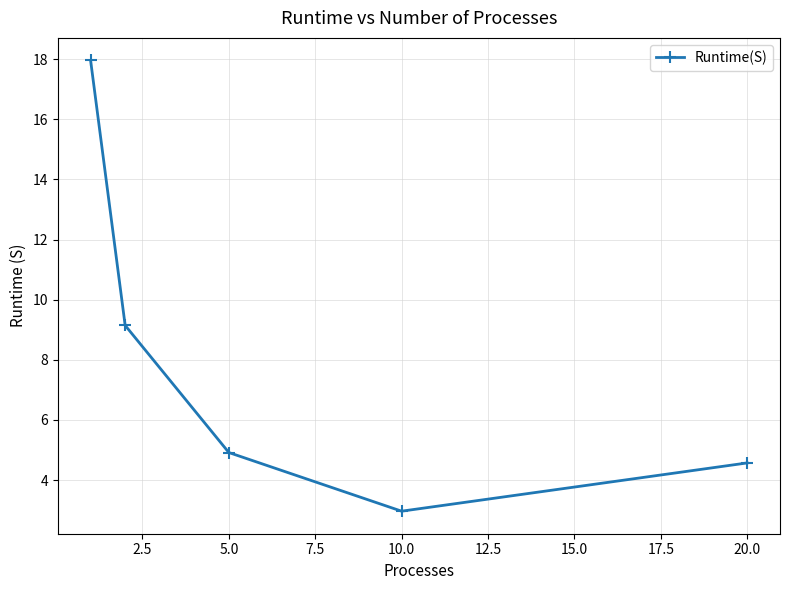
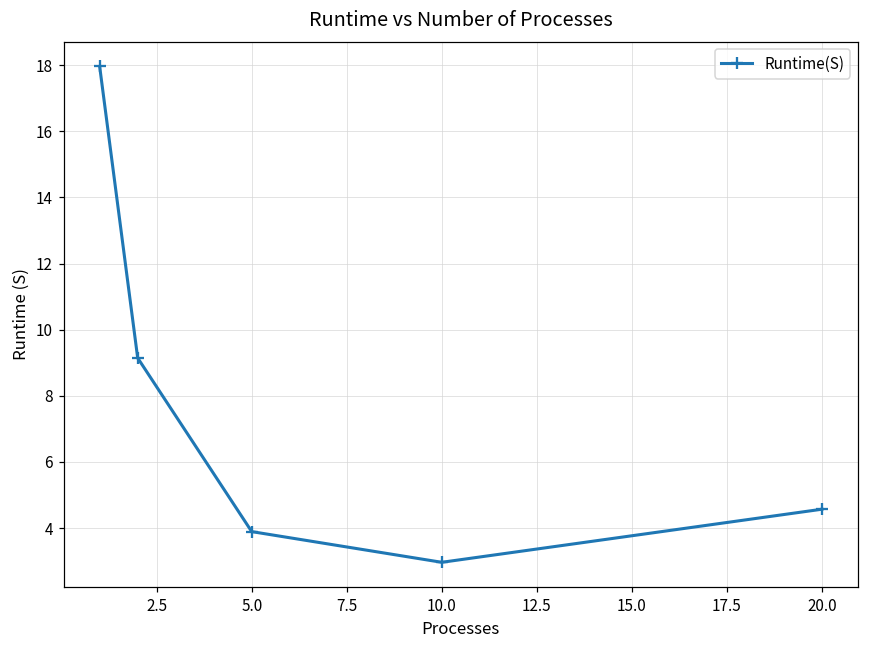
  {
-   "5.0": 4.9,
+   "5.0": 3.9,
    "10.0": 3.0,
    "20.0": 4.6
  }
